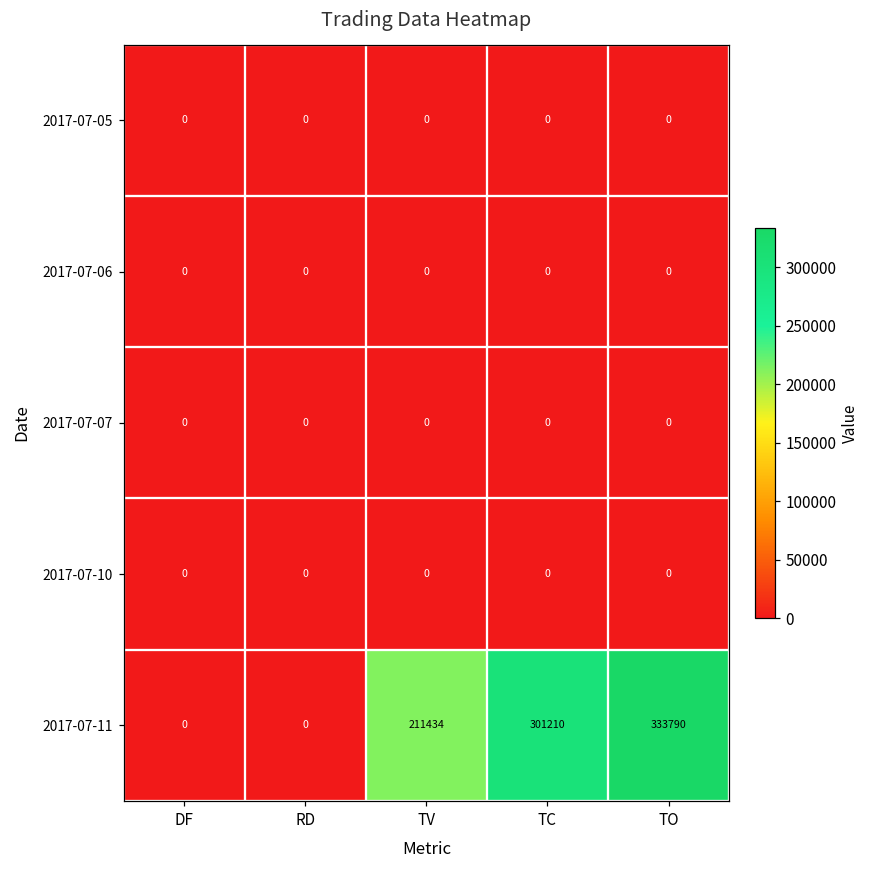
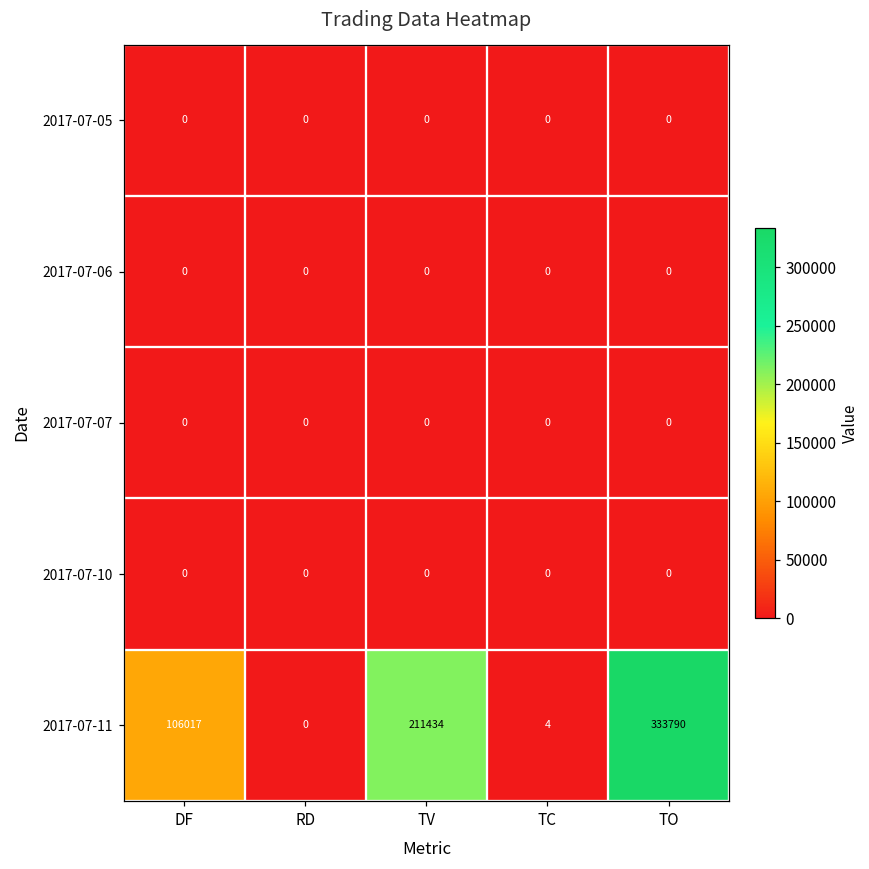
  {
    "2017-07-05": {
      "DF": 0,
      "RD": 0,
      "TV": 0,
      "TC": 0,
      "TO": 0
    },
    "2017-07-06": {
      "DF": 0,
      "RD": 0,
      "TV": 0,
      "TC": 0,
      "TO": 0
    },
    "2017-07-07": {
      "DF": 0,
      "RD": 0,
      "TV": 0,
      "TC": 0,
      "TO": 0
    },
    "2017-07-10": {
      "DF": 0,
      "RD": 0,
      "TV": 0,
      "TC": 0,
      "TO": 0
    },
    "2017-07-11": {
-     "DF": 0,
+     "DF": 106017,
      "RD": 0,
      "TV": 211434,
-     "TC": 301210,
+     "TC": 4,
      "TO": 333790
    }
  }
